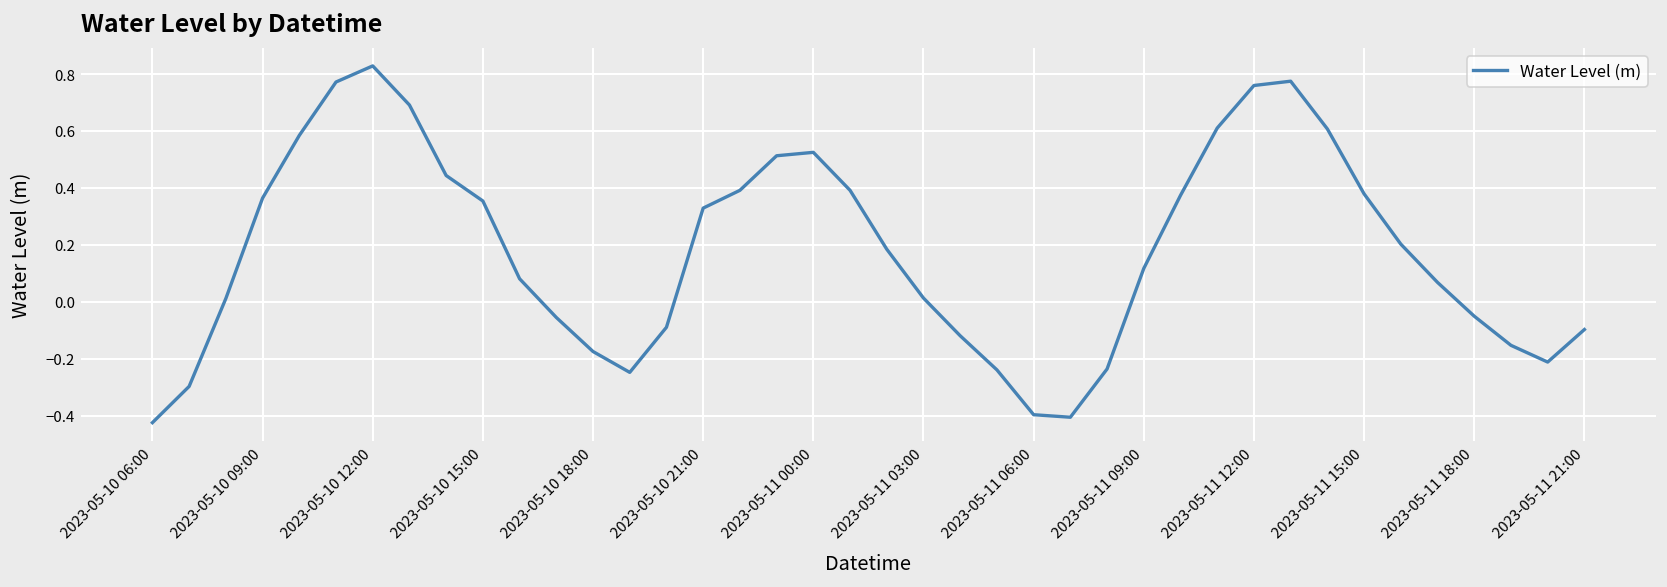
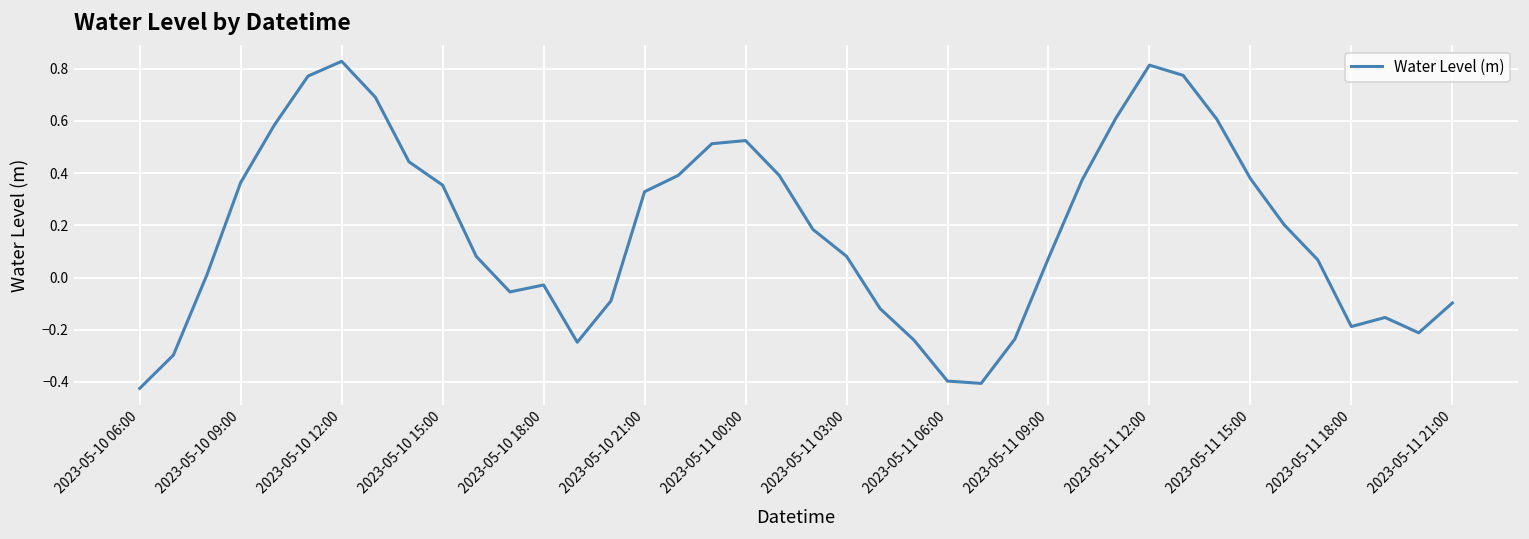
  {
    "2023-05-10 06:00": -0.42,
    "2023-05-10 09:00": 0.36,
    "2023-05-10 12:00": 0.83,
    "2023-05-10 15:00": 0.35,
-   "2023-05-10 18:00": -0.17,
+   "2023-05-10 18:00": -0.03,
    "2023-05-10 21:00": 0.33,
    "2023-05-11 00:00": 0.52,
-   "2023-05-11 03:00": 0.01,
+   "2023-05-11 03:00": 0.08,
    "2023-05-11 06:00": -0.40,
-   "2023-05-11 09:00": 0.12,
-   "2023-05-11 12:00": 0.76,
+   "2023-05-11 09:00": 0.07,
+   "2023-05-11 12:00": 0.81,
    "2023-05-11 15:00": 0.38,
-   "2023-05-11 18:00": -0.05,
+   "2023-05-11 18:00": -0.19,
    "2023-05-11 21:00": -0.10
  }
